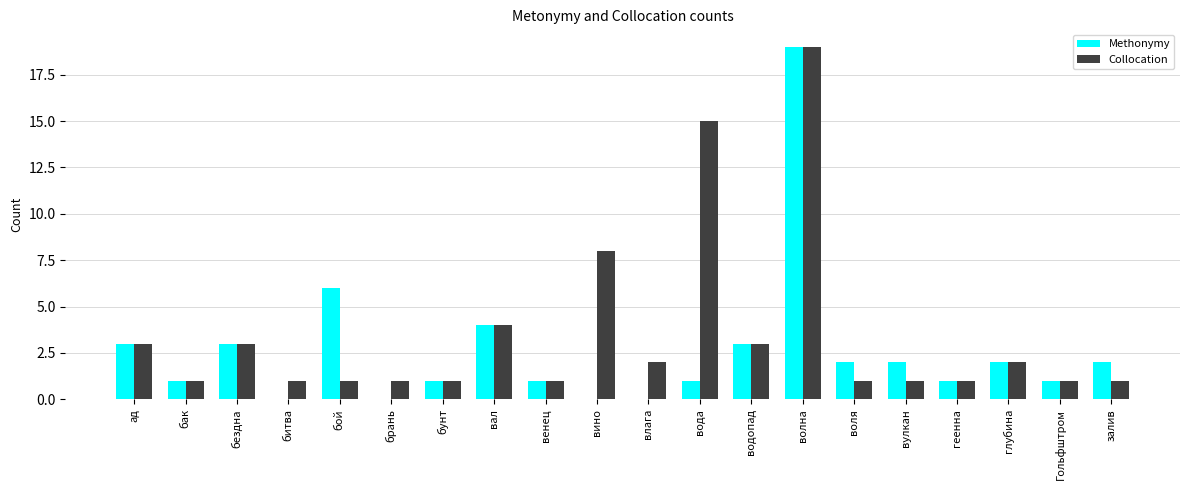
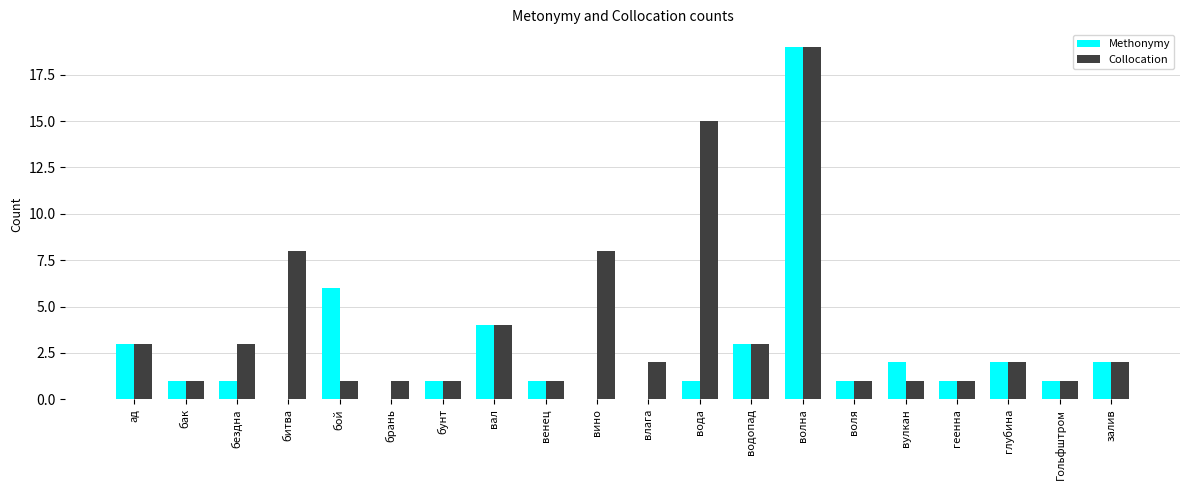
  {
    "Methonymy": {
      "ад": 3,
      "бак": 1,
-     "бездна": 3,
+     "бездна": 1,
      "битва": 0,
      "бой": 6,
      "брань": 0,
      "бунт": 1,
      "вал": 4,
      "венец": 1,
      "вино": 0,
      "влага": 0,
      "вода": 1,
      "водопад": 3,
      "волна": 19,
-     "воля": 2,
+     "воля": 1,
      "вулкан": 2,
      "геенна": 1,
      "глубина": 2,
      "Гольфштром": 1,
      "залив": 2
    },
    "Collocation": {
      "ад": 3,
      "бак": 1,
      "бездна": 3,
-     "битва": 1,
+     "битва": 8,
      "бой": 1,
      "брань": 1,
      "бунт": 1,
      "вал": 4,
      "венец": 1,
      "вино": 8,
      "влага": 2,
      "вода": 15,
      "водопад": 3,
      "волна": 19,
      "воля": 1,
      "вулкан": 1,
      "геенна": 1,
      "глубина": 2,
      "Гольфштром": 1,
-     "залив": 1
+     "залив": 2
    }
  }
